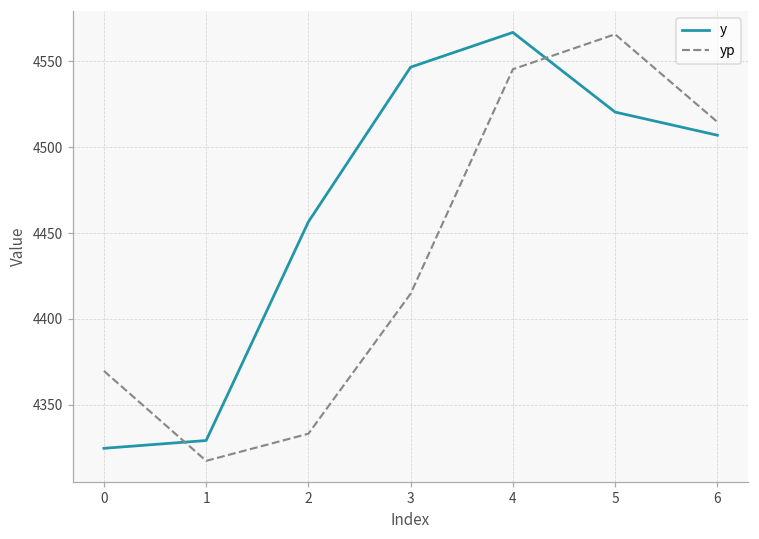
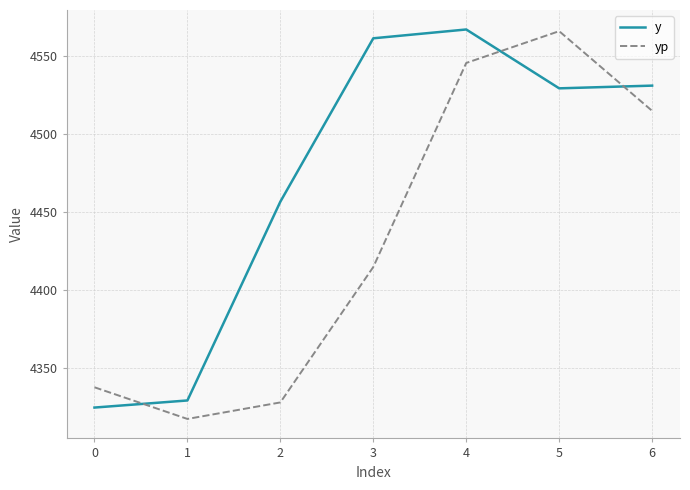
  {
    "y": {
      "0": 4325,
      "1": 4329,
      "2": 4457,
-     "3": 4547,
+     "3": 4561,
      "4": 4567,
-     "5": 4520,
-     "6": 4507
+     "5": 4529,
+     "6": 4531
    },
    "yp": {
-     "0": 4370,
+     "0": 4338,
      "1": 4317,
-     "2": 4333,
+     "2": 4328,
      "3": 4415,
      "4": 4545,
      "5": 4566,
      "6": 4515
    }
  }
